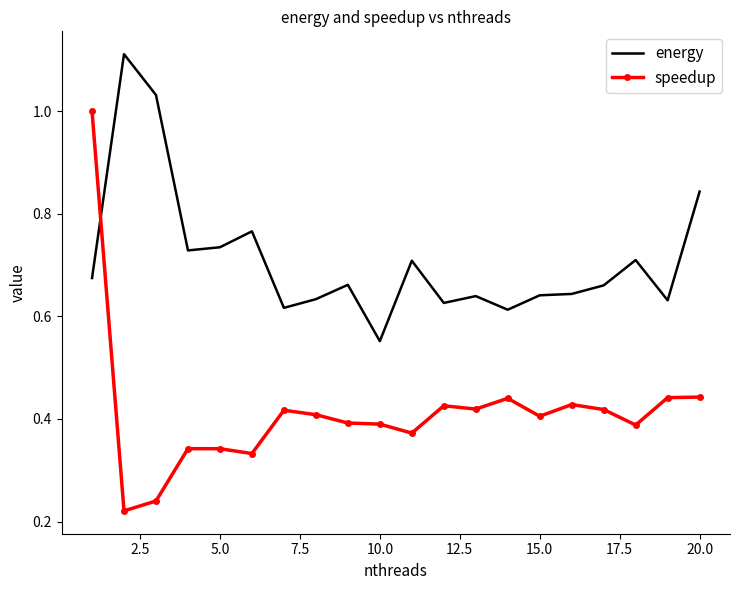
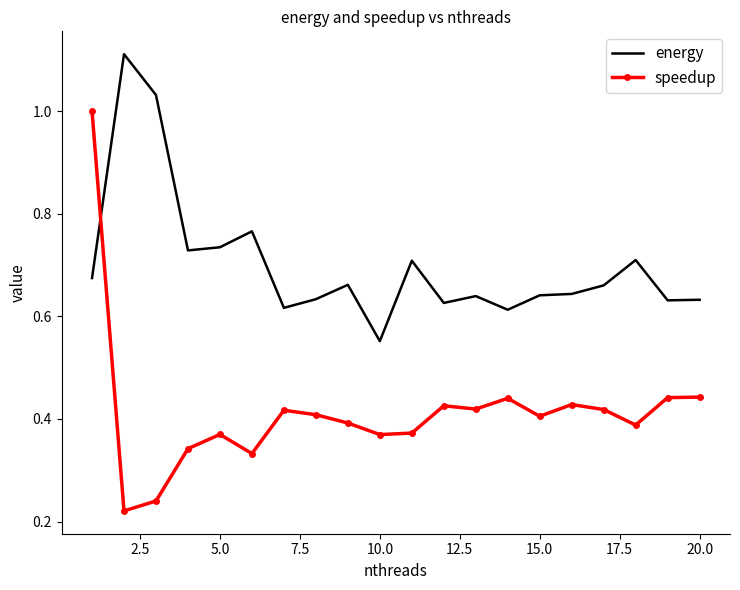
  {
    "energy": {
      "5.0": 0.73,
      "10.0": 0.55,
      "15.0": 0.64,
-     "20.0": 0.84
+     "20.0": 0.63
    },
    "speedup": {
-     "5.0": 0.34,
-     "10.0": 0.39,
+     "5.0": 0.37,
+     "10.0": 0.37,
      "15.0": 0.41,
      "20.0": 0.44
    }
  }
